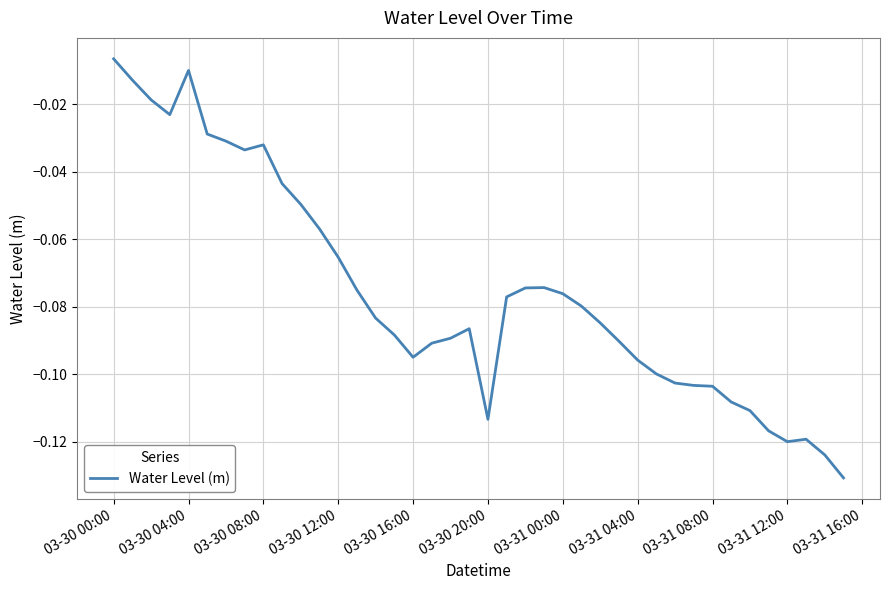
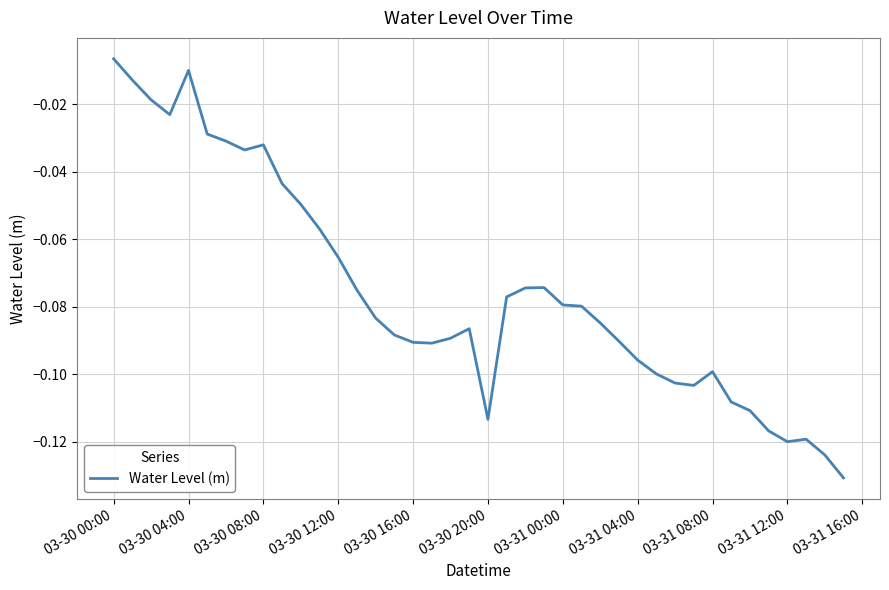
  {
    "03-30 00:00": -0.007,
    "03-30 04:00": -0.010,
    "03-30 08:00": -0.032,
    "03-30 12:00": -0.065,
-   "03-30 16:00": -0.095,
+   "03-30 16:00": -0.090,
    "03-30 20:00": -0.113,
-   "03-31 00:00": -0.076,
+   "03-31 00:00": -0.079,
    "03-31 04:00": -0.096,
-   "03-31 08:00": -0.104,
+   "03-31 08:00": -0.099,
    "03-31 12:00": -0.120
  }
